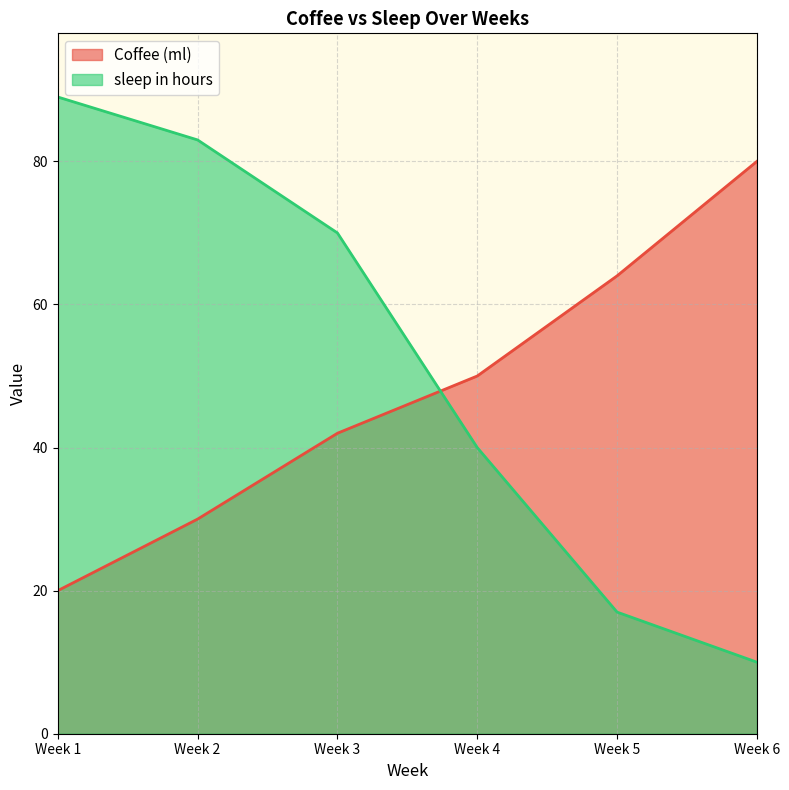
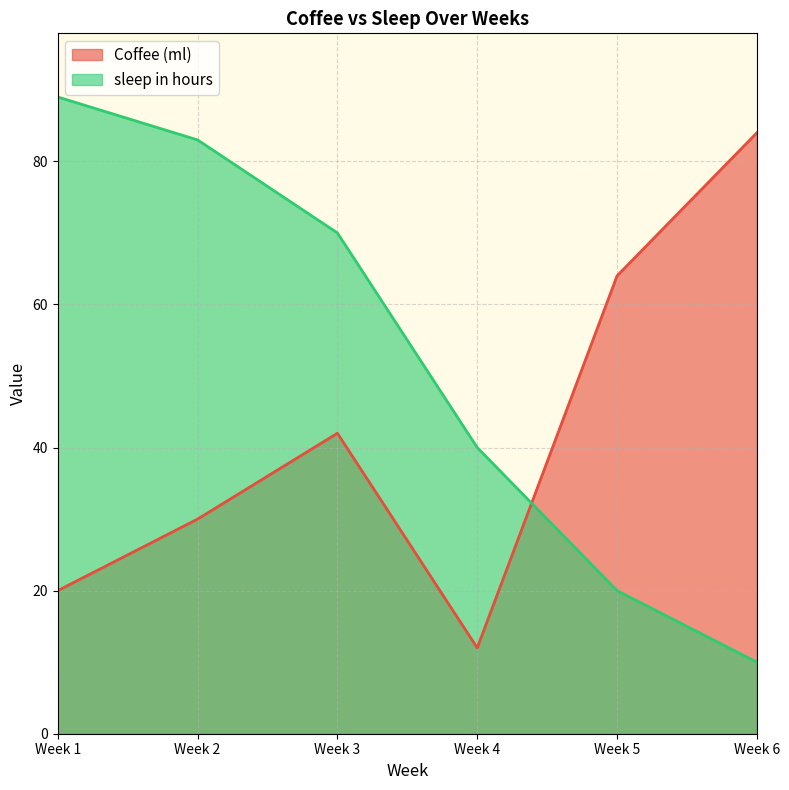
  {
    "Coffee (ml)": {
      "Week 1": 20,
      "Week 2": 30,
      "Week 3": 42,
-     "Week 4": 50,
+     "Week 4": 12,
      "Week 5": 64,
-     "Week 6": 80
+     "Week 6": 84
    },
    "sleep in hours": {
      "Week 1": 89,
      "Week 2": 83,
      "Week 3": 70,
      "Week 4": 40,
-     "Week 5": 17,
+     "Week 5": 20,
      "Week 6": 10
    }
  }
